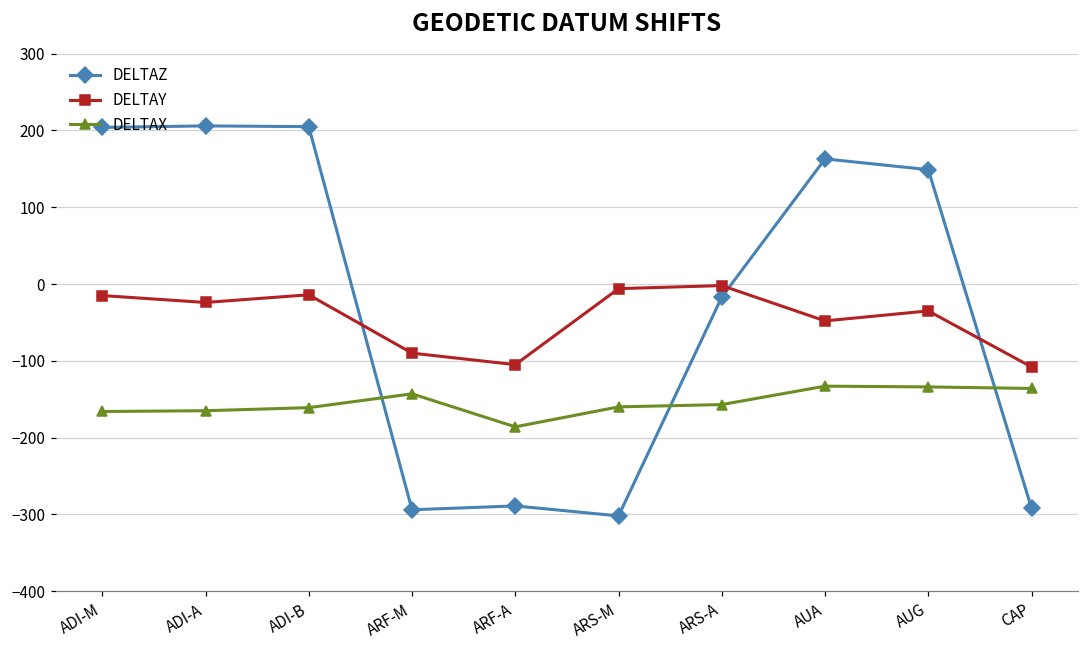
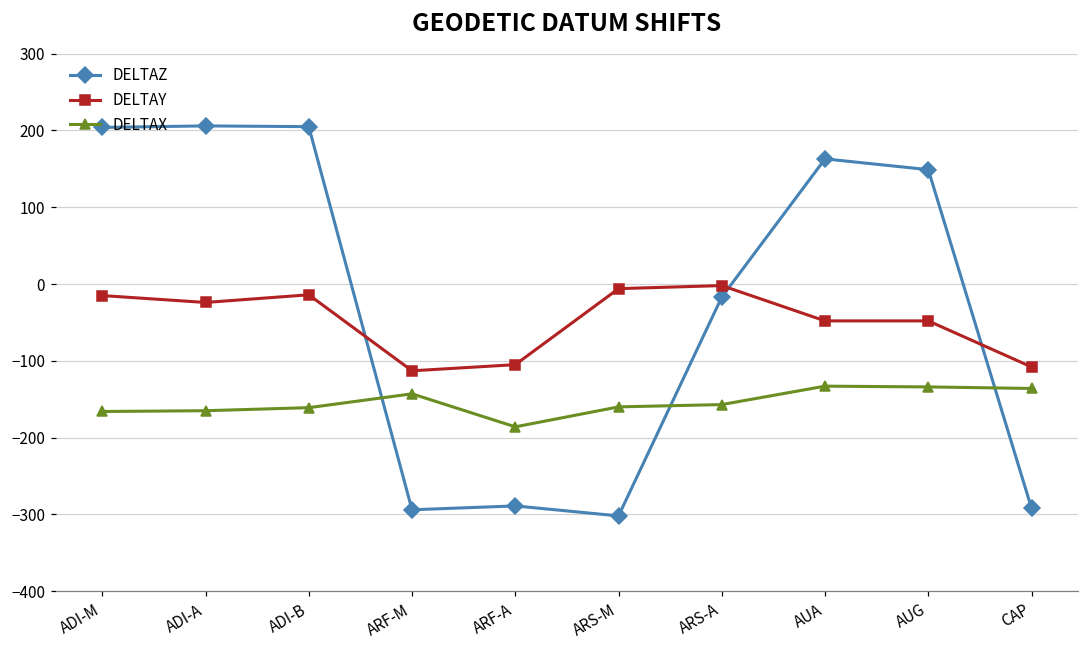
  {
    "DELTAZ": {
      "ADI-M": 200,
      "ADI-A": 210,
      "ADI-B": 210,
      "ARF-M": -290,
      "ARF-A": -290,
      "ARS-M": -300,
      "ARS-A": -20,
      "AUA": 160,
      "AUG": 150,
      "CAP": -290
    },
    "DELTAY": {
      "ADI-M": -20,
      "ADI-A": -20,
      "ADI-B": -10,
-     "ARF-M": -90,
+     "ARF-M": -110,
      "ARF-A": -110,
      "ARS-M": -10,
      "ARS-A": 0,
      "AUA": -50,
-     "AUG": -40,
+     "AUG": -50,
      "CAP": -110
    },
    "DELTAX": {
      "ADI-M": -170,
      "ADI-A": -170,
      "ADI-B": -160,
      "ARF-M": -140,
      "ARF-A": -190,
      "ARS-M": -160,
      "ARS-A": -160,
      "AUA": -130,
      "AUG": -130,
      "CAP": -140
    }
  }
